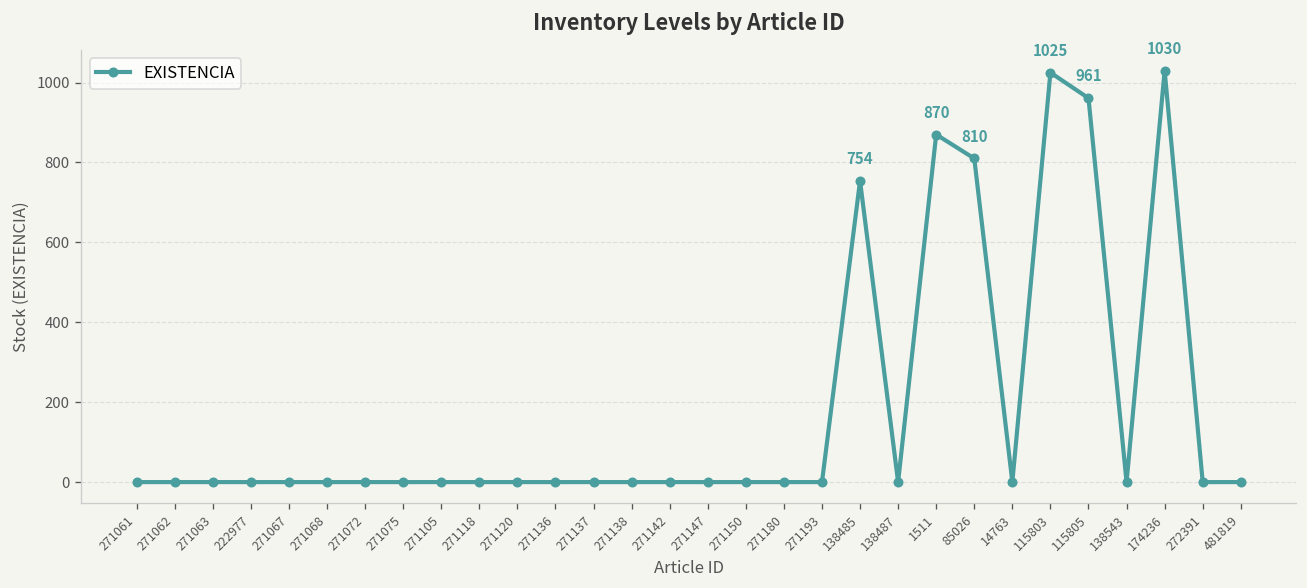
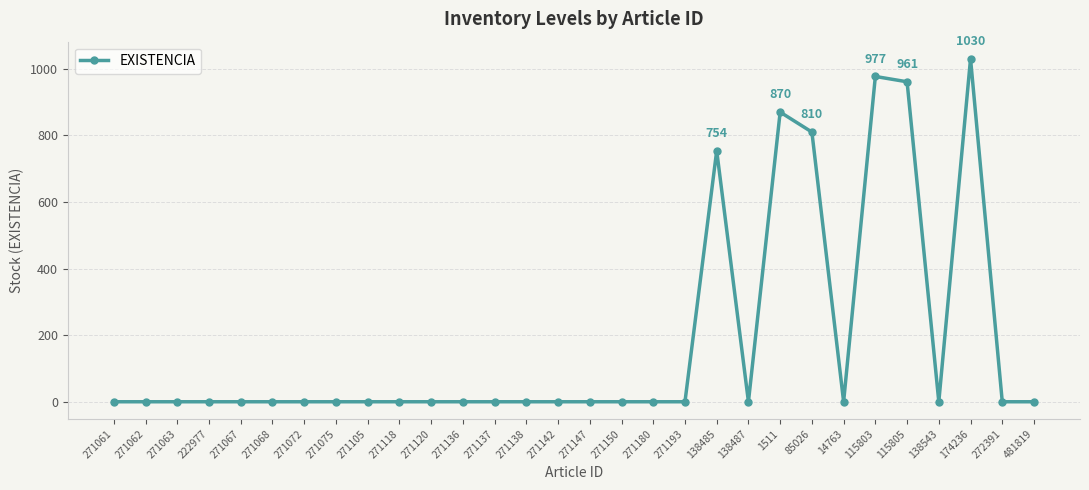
  {
    "138485": 754,
    "1511": 870,
    "85026": 810,
-   "115803": 1025,
+   "115803": 977,
    "115805": 961,
    "174236": 1030
  }
